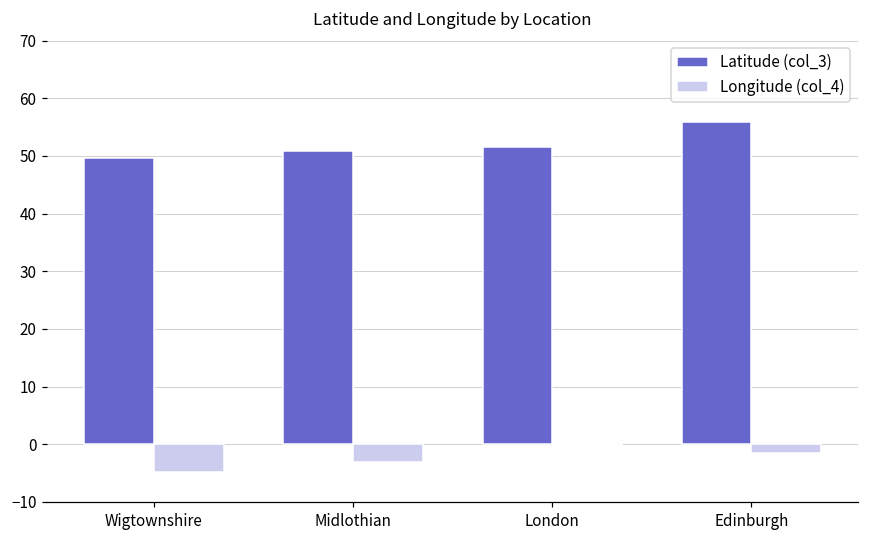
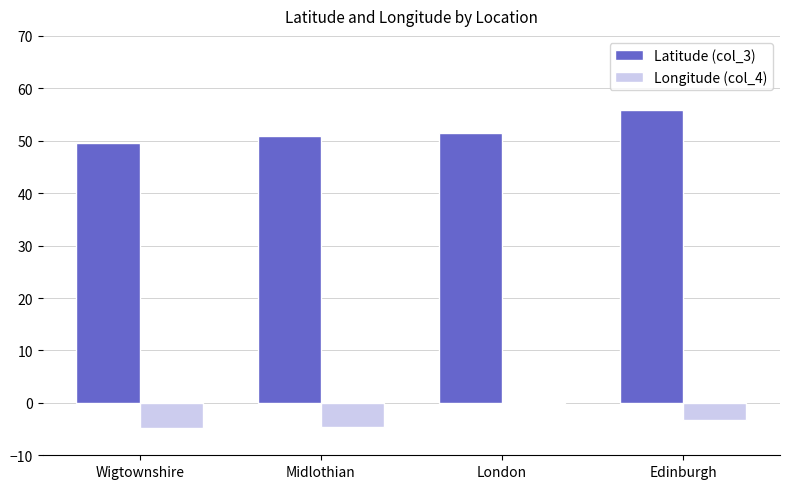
  {
    "Latitude (col_3)": {
      "Wigtownshire": 50,
      "Midlothian": 51,
      "London": 52,
      "Edinburgh": 56
    },
    "Longitude (col_4)": {
      "Wigtownshire": -5,
-     "Midlothian": -3,
-     "Edinburgh": -2
+     "Midlothian": -5,
+     "Edinburgh": -3
    }
  }
